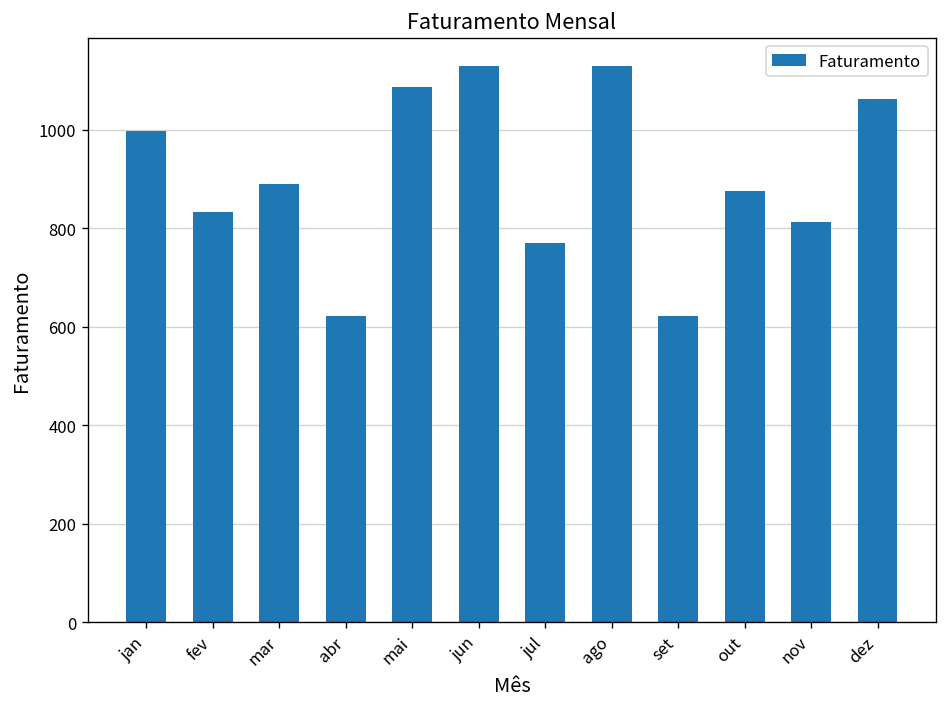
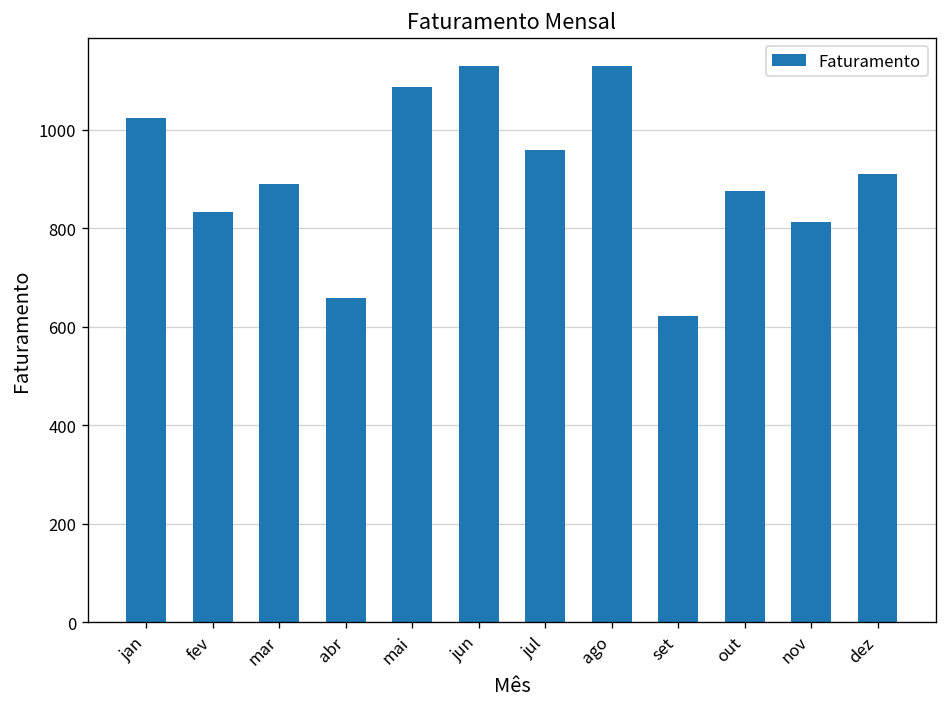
  {
-   "jan": 1000,
+   "jan": 1020,
    "fev": 830,
    "mar": 890,
-   "abr": 620,
+   "abr": 660,
    "mai": 1090,
    "jun": 1130,
-   "jul": 770,
+   "jul": 960,
    "ago": 1130,
    "set": 620,
    "out": 880,
    "nov": 810,
-   "dez": 1060
+   "dez": 910
  }
